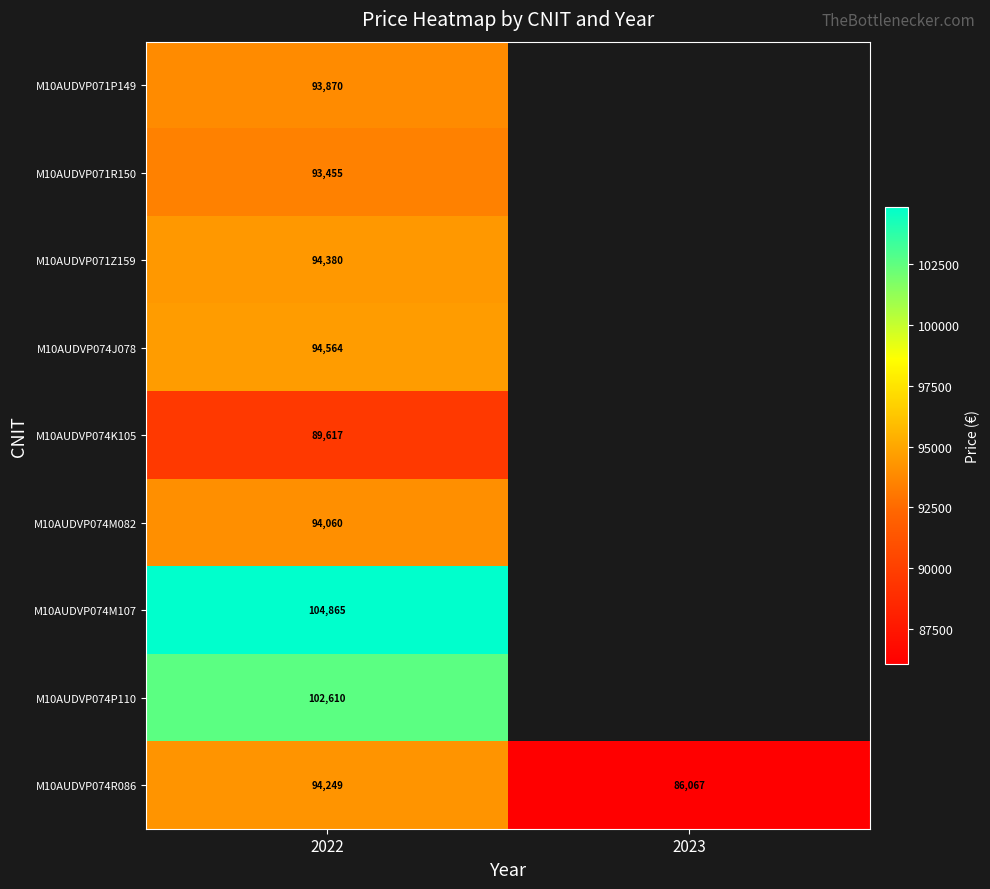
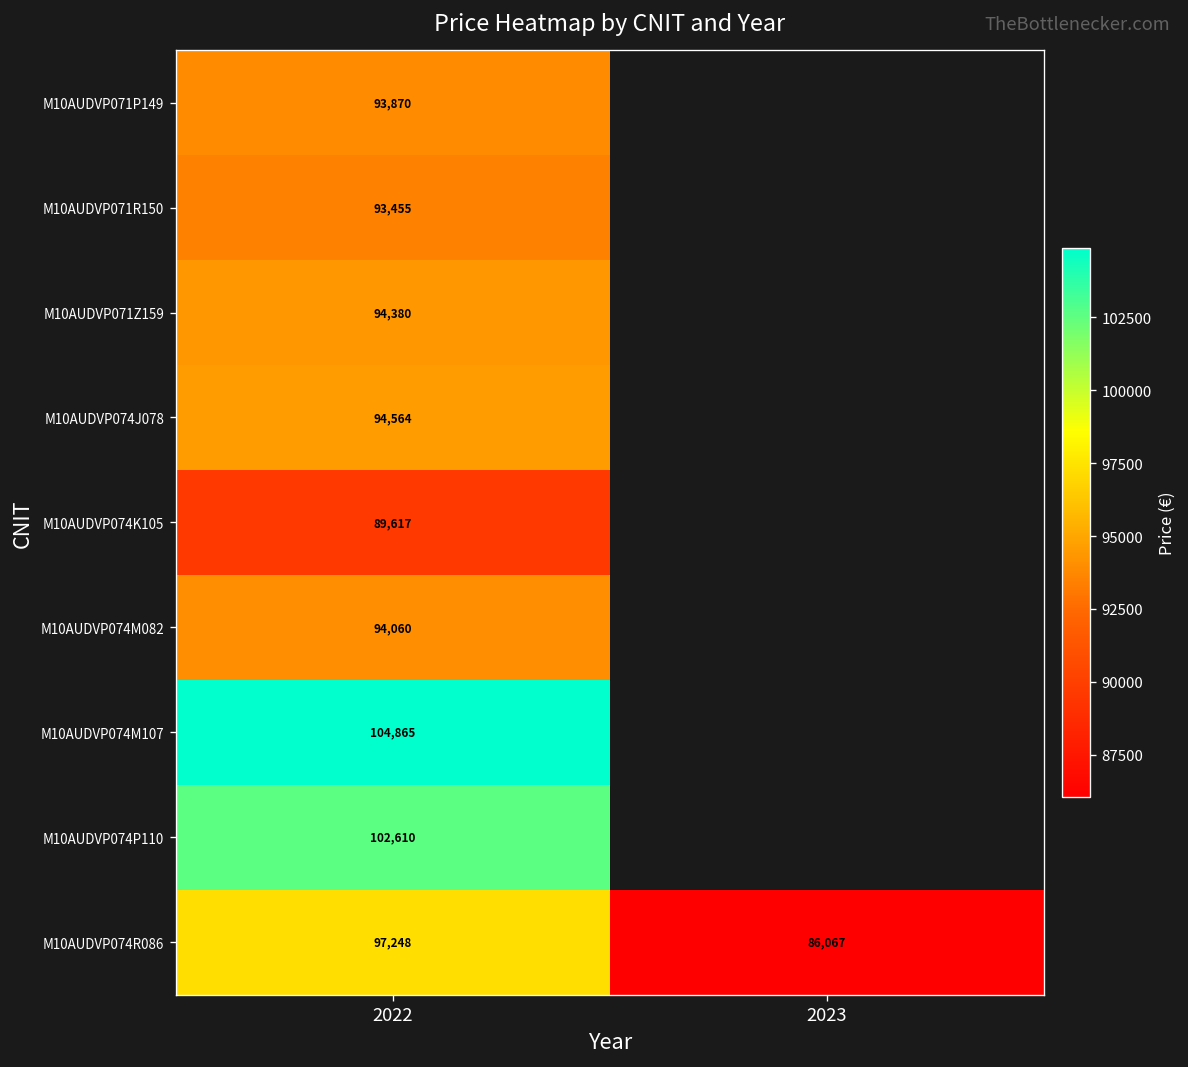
  {
    "M10AUDVP071P149": {
      "2022": "93,870"
    },
    "M10AUDVP071R150": {
      "2022": "93,455"
    },
    "M10AUDVP071Z159": {
      "2022": "94,380"
    },
    "M10AUDVP074J078": {
      "2022": "94,564"
    },
    "M10AUDVP074K105": {
      "2022": "89,617"
    },
    "M10AUDVP074M082": {
      "2022": "94,060"
    },
    "M10AUDVP074M107": {
      "2022": "104,865"
    },
    "M10AUDVP074P110": {
      "2022": "102,610"
    },
    "M10AUDVP074R086": {
-     "2022": "94,249",
+     "2022": "97,248",
      "2023": "86,067"
    }
  }
